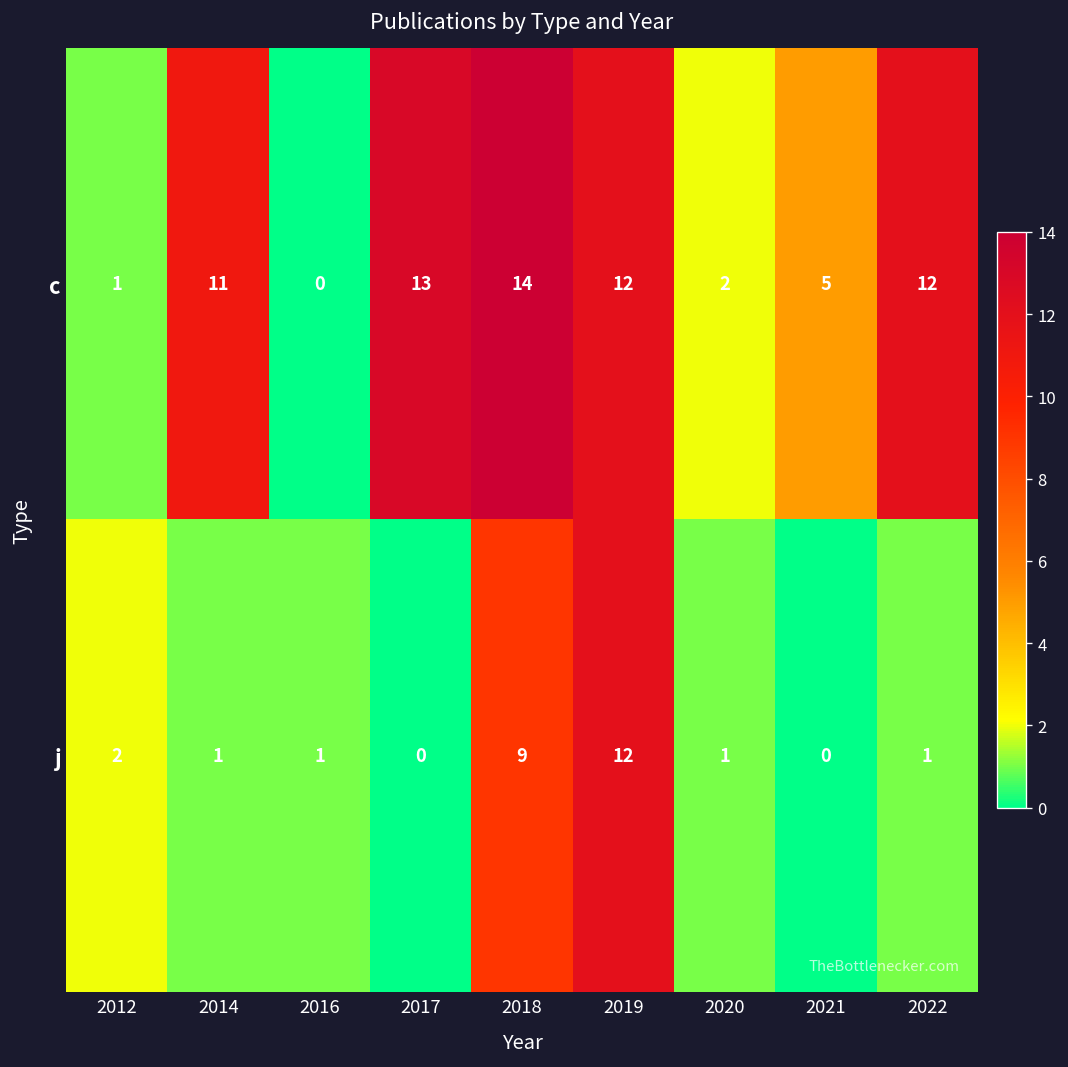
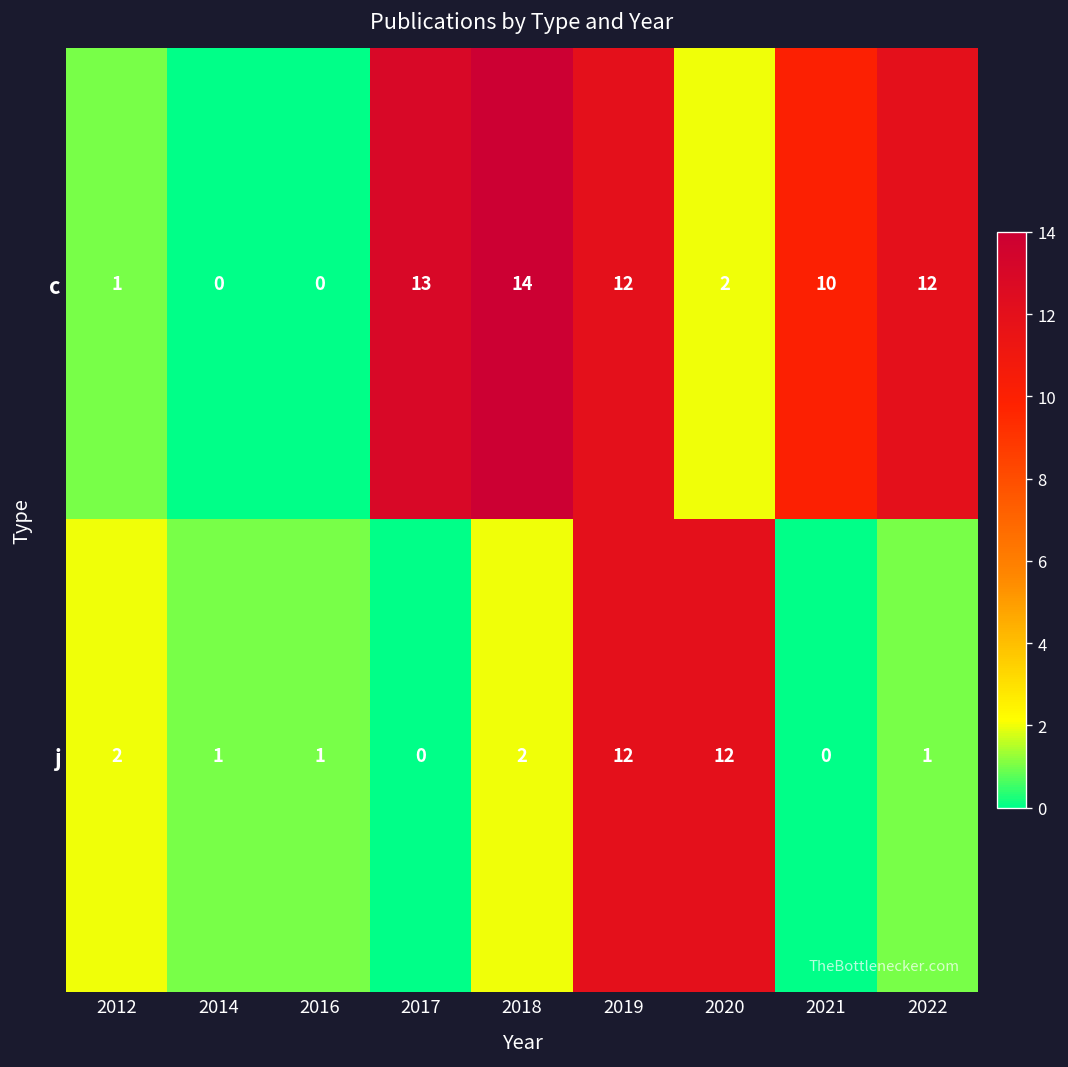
  {
    "c": {
      "2012": 1,
-     "2014": 11,
+     "2014": 0,
      "2016": 0,
      "2017": 13,
      "2018": 14,
      "2019": 12,
      "2020": 2,
-     "2021": 5,
+     "2021": 10,
      "2022": 12
    },
    "j": {
      "2012": 2,
      "2014": 1,
      "2016": 1,
      "2017": 0,
-     "2018": 9,
+     "2018": 2,
      "2019": 12,
-     "2020": 1,
+     "2020": 12,
      "2021": 0
    }
  }
